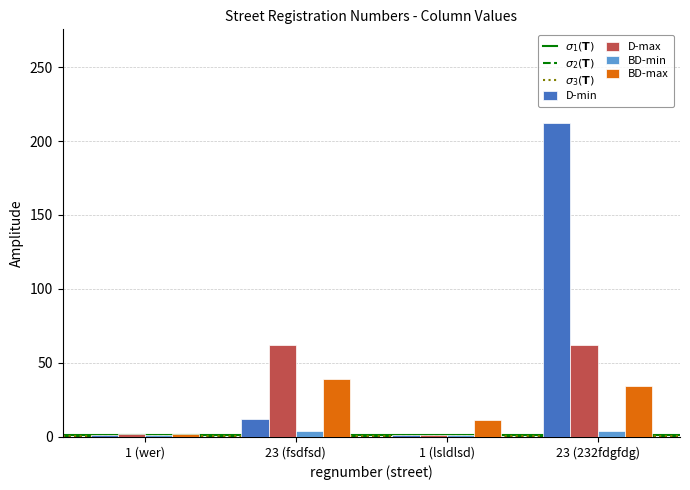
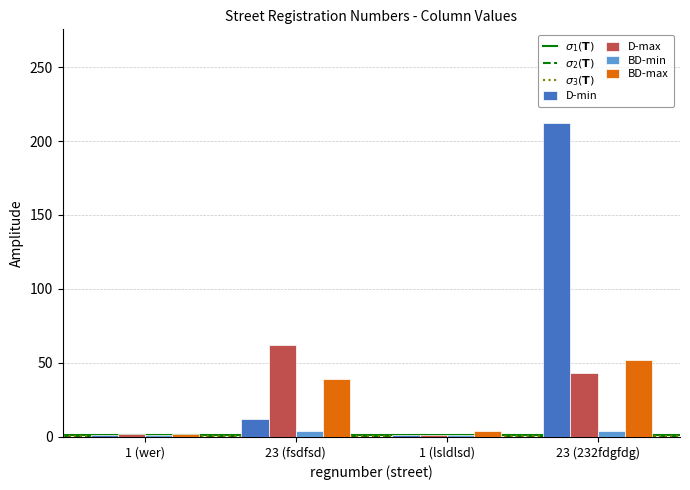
  {
    "D-max": {
      "1 (wer)": 2,
      "23 (fsdfsd)": 62,
-     "23 (232fdgfdg)": 62
+     "23 (232fdgfdg)": 43
    },
    "BD-max": {
      "1 (wer)": 2,
      "23 (fsdfsd)": 39,
-     "1 (lsldlsd)": 11,
-     "23 (232fdgfdg)": 34
+     "1 (lsldlsd)": 4,
+     "23 (232fdgfdg)": 52
    }
  }
